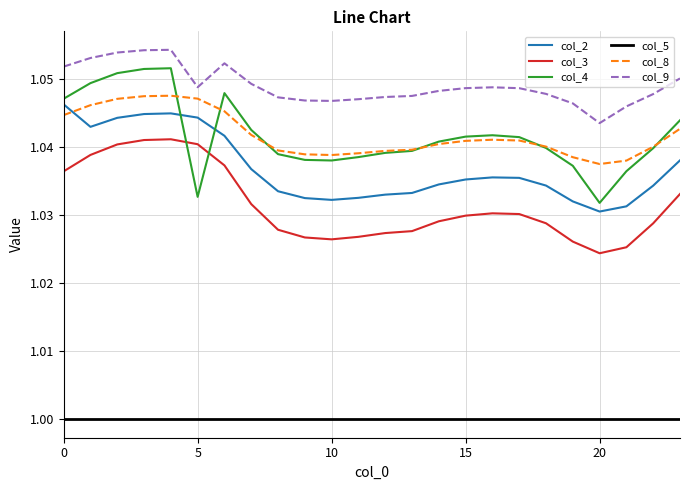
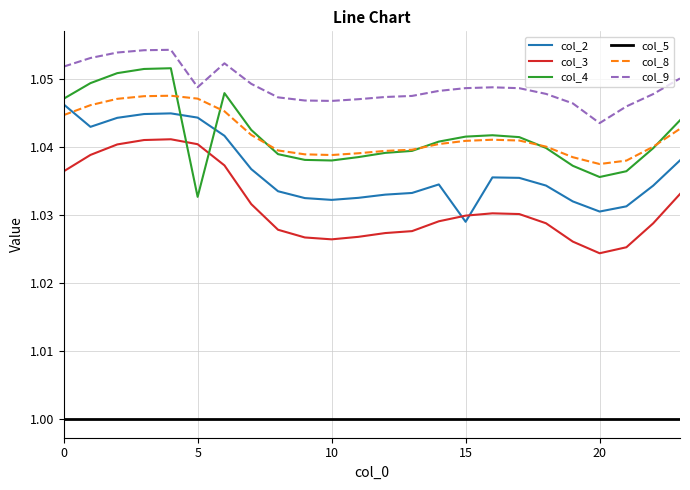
  {
    "col_2": {
      "0": 1.046,
      "5": 1.044,
      "10": 1.032,
-     "15": 1.035,
+     "15": 1.029,
      "20": 1.031
    },
    "col_3": {
      "0": 1.036,
      "5": 1.040,
      "10": 1.026,
      "15": 1.030,
      "20": 1.024
    },
    "col_4": {
      "0": 1.047,
      "5": 1.033,
      "10": 1.038,
      "15": 1.042,
-     "20": 1.032
+     "20": 1.036
    },
    "col_5": {
      "0": 1.000,
      "5": 1.000,
      "10": 1.000,
      "15": 1.000,
      "20": 1.000
    },
    "col_8": {
      "0": 1.045,
      "5": 1.047,
      "10": 1.039,
      "15": 1.041,
      "20": 1.037
    },
    "col_9": {
      "0": 1.052,
      "5": 1.049,
      "10": 1.047,
      "15": 1.049,
      "20": 1.043
    }
  }
